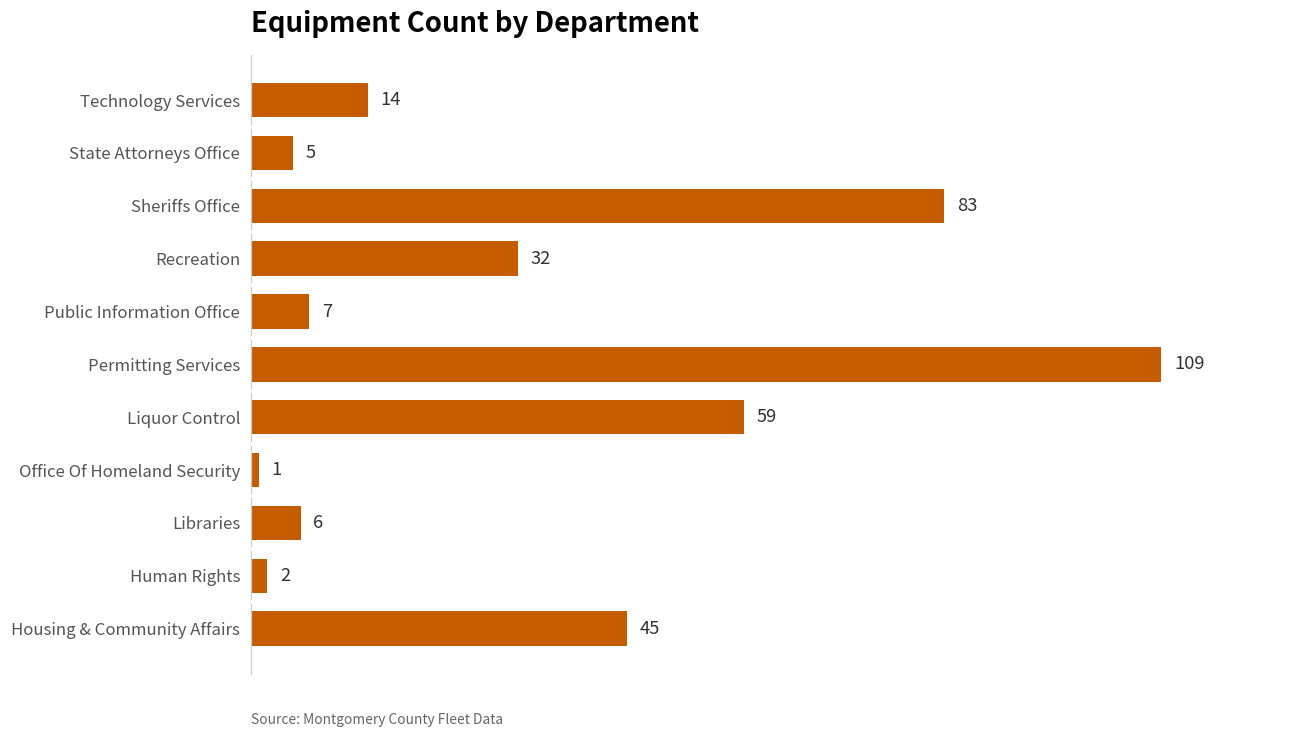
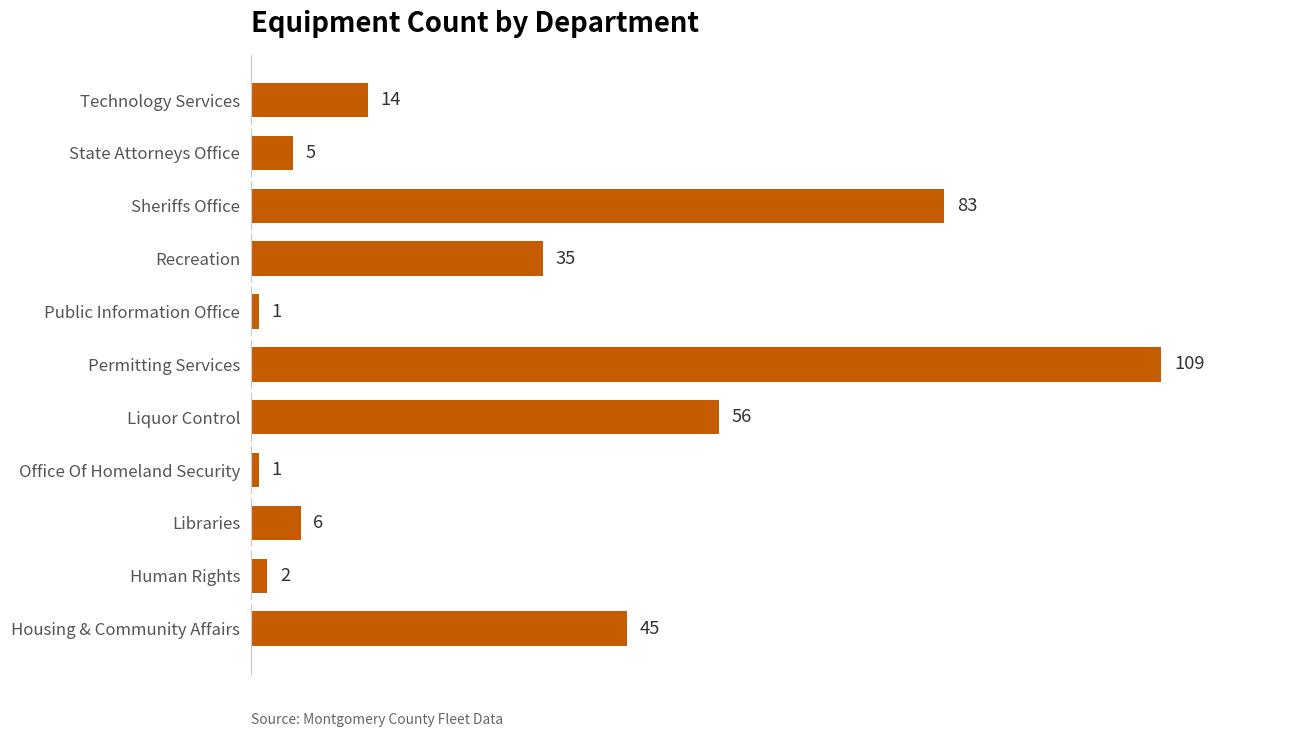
  {
    "Technology Services": 14,
    "State Attorneys Office": 5,
    "Sheriffs Office": 83,
-   "Recreation": 32,
-   "Public Information Office": 7,
+   "Recreation": 35,
+   "Public Information Office": 1,
    "Permitting Services": 109,
-   "Liquor Control": 59,
+   "Liquor Control": 56,
    "Office Of Homeland Security": 1,
    "Libraries": 6,
    "Human Rights": 2,
    "Housing & Community Affairs": 45
  }
